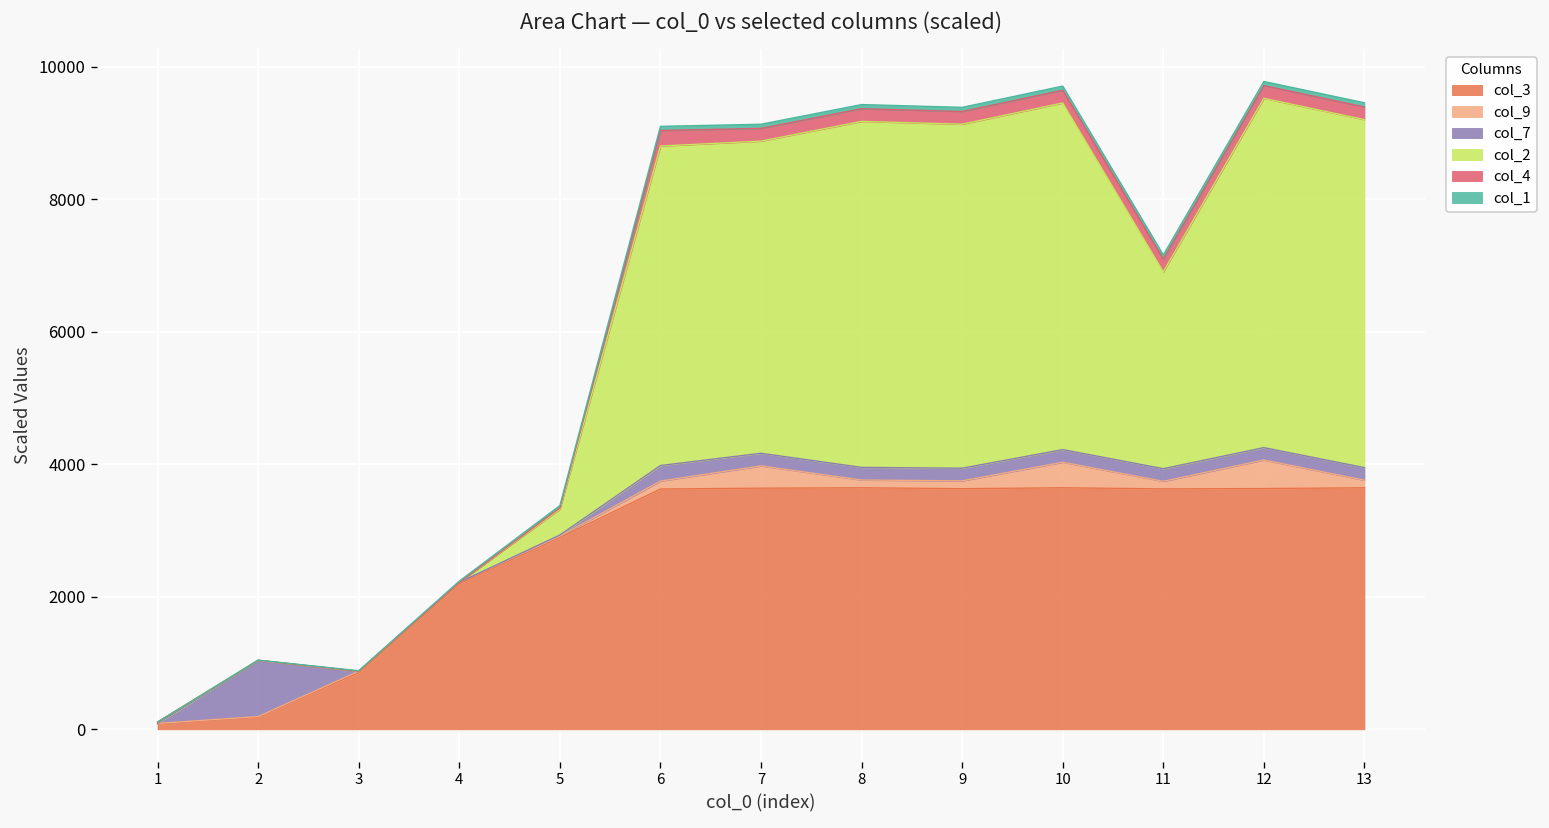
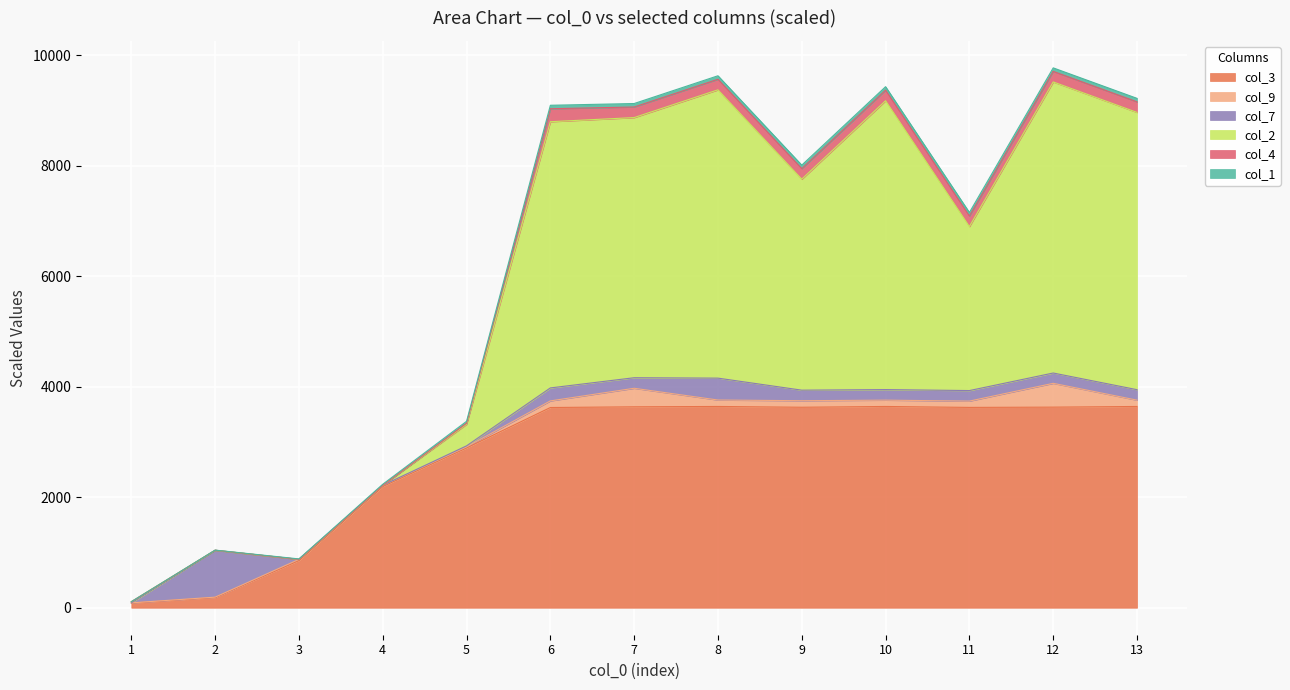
  {
    "col_9": {
      "6": 100,
      "7": 300,
      "8": 100,
      "9": 100,
-     "10": 400,
+     "10": 100,
      "11": 100,
      "12": 400,
      "13": 100
    },
    "col_7": {
      "6": 200,
      "7": 200,
-     "8": 200,
+     "8": 400,
      "9": 200,
      "10": 200,
      "11": 200,
      "12": 200,
      "13": 200
    },
    "col_2": {
      "6": 4800,
      "7": 4700,
      "8": 5200,
-     "9": 5200,
+     "9": 3800,
      "10": 5200,
      "11": 3000,
      "12": 5300,
-     "13": 5300
+     "13": 5000
    },
    "col_1": {
      "6": 100,
      "7": 100,
      "8": 100,
      "9": 100,
      "10": 100,
      "11": 100,
      "12": 100,
      "13": 100
    }
  }
